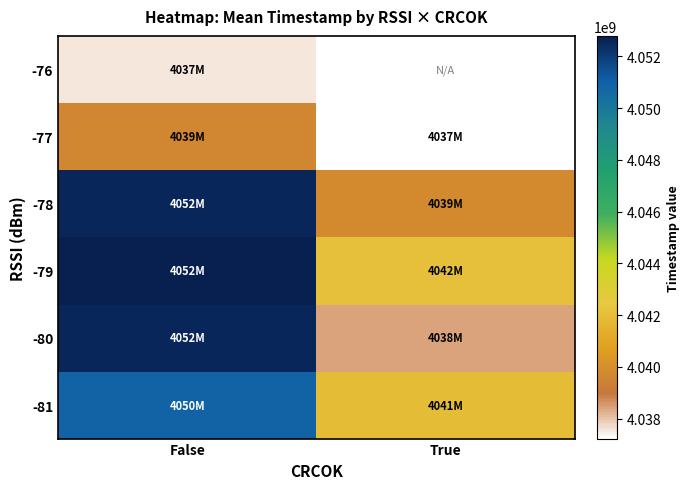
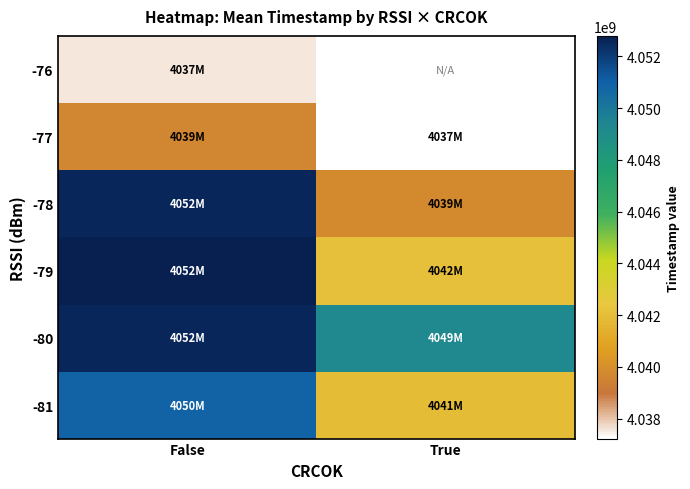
  {
    "-76": {
      "False": "4037M"
    },
    "-77": {
      "False": "4039M",
      "True": "4037M"
    },
    "-78": {
      "False": "4052M",
      "True": "4039M"
    },
    "-79": {
      "False": "4052M",
      "True": "4042M"
    },
    "-80": {
      "False": "4052M",
-     "True": "4038M"
+     "True": "4049M"
    },
    "-81": {
      "False": "4050M",
      "True": "4041M"
    }
  }
